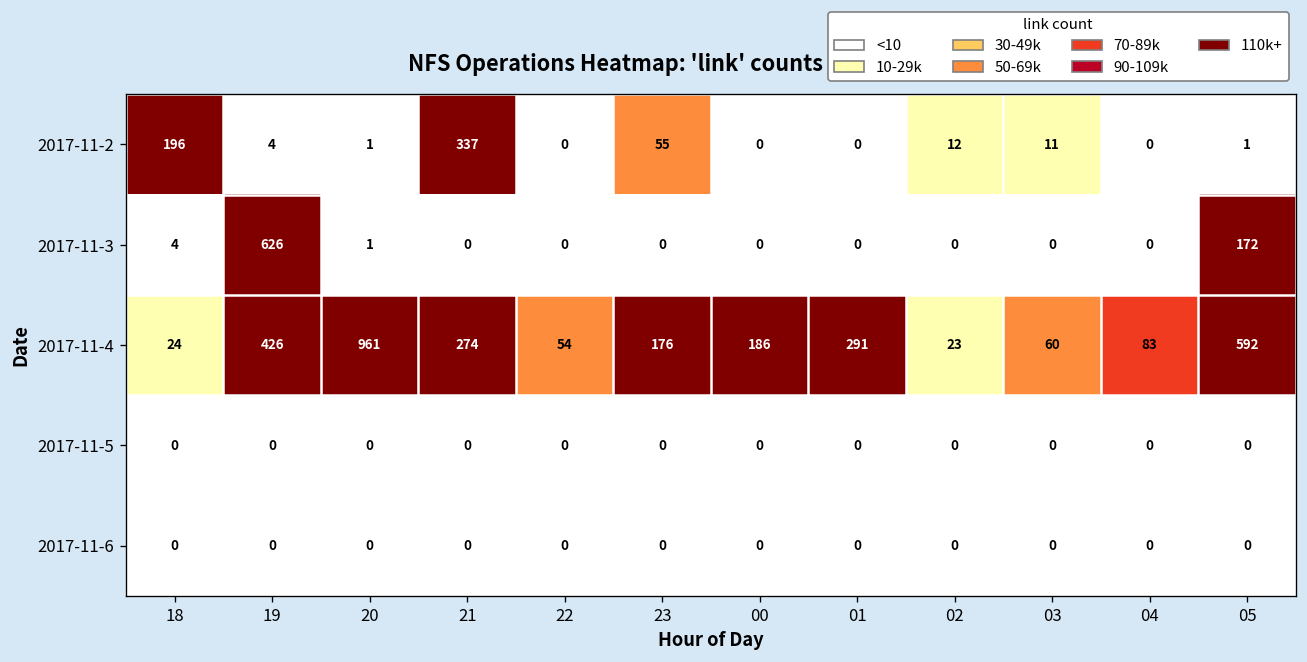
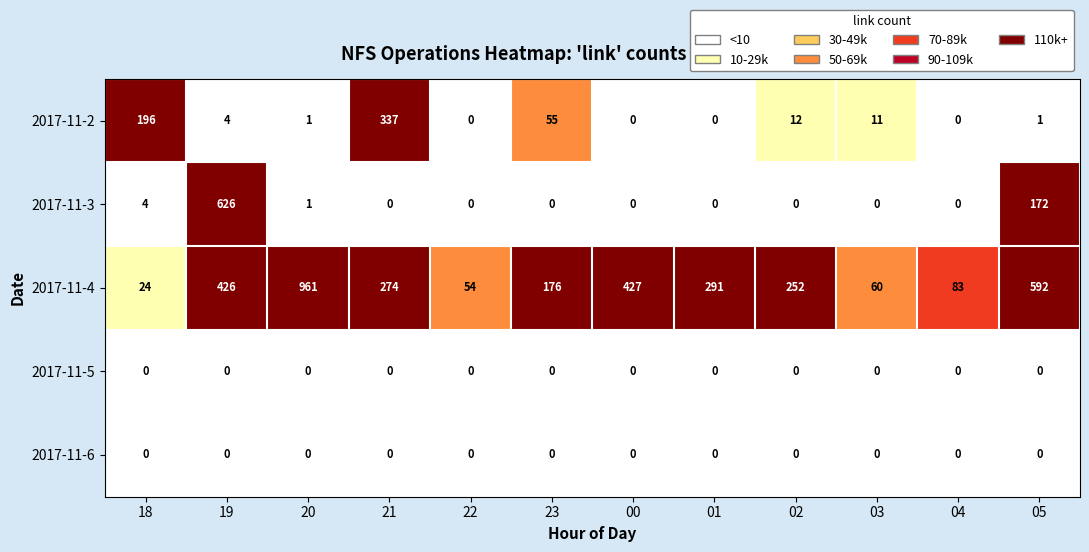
  {
    "2017-11-2": {
      "18": 196,
      "19": 4,
      "20": 1,
      "21": 337,
      "22": 0,
      "23": 55,
      "00": 0,
      "01": 0,
      "02": 12,
      "03": 11,
      "04": 0,
      "05": 1
    },
    "2017-11-3": {
      "18": 4,
      "19": 626,
      "20": 1,
      "21": 0,
      "22": 0,
      "23": 0,
      "00": 0,
      "01": 0,
      "02": 0,
      "03": 0,
      "04": 0,
      "05": 172
    },
    "2017-11-4": {
      "18": 24,
      "19": 426,
      "20": 961,
      "21": 274,
      "22": 54,
      "23": 176,
-     "00": 186,
+     "00": 427,
      "01": 291,
-     "02": 23,
+     "02": 252,
      "03": 60,
      "04": 83,
      "05": 592
    },
    "2017-11-5": {
      "18": 0,
      "19": 0,
      "20": 0,
      "21": 0,
      "22": 0,
      "23": 0,
      "00": 0,
      "01": 0,
      "02": 0,
      "03": 0,
      "04": 0,
      "05": 0
    },
    "2017-11-6": {
      "18": 0,
      "19": 0,
      "20": 0,
      "21": 0,
      "22": 0,
      "23": 0,
      "00": 0,
      "01": 0,
      "02": 0,
      "03": 0,
      "04": 0,
      "05": 0
    }
  }
